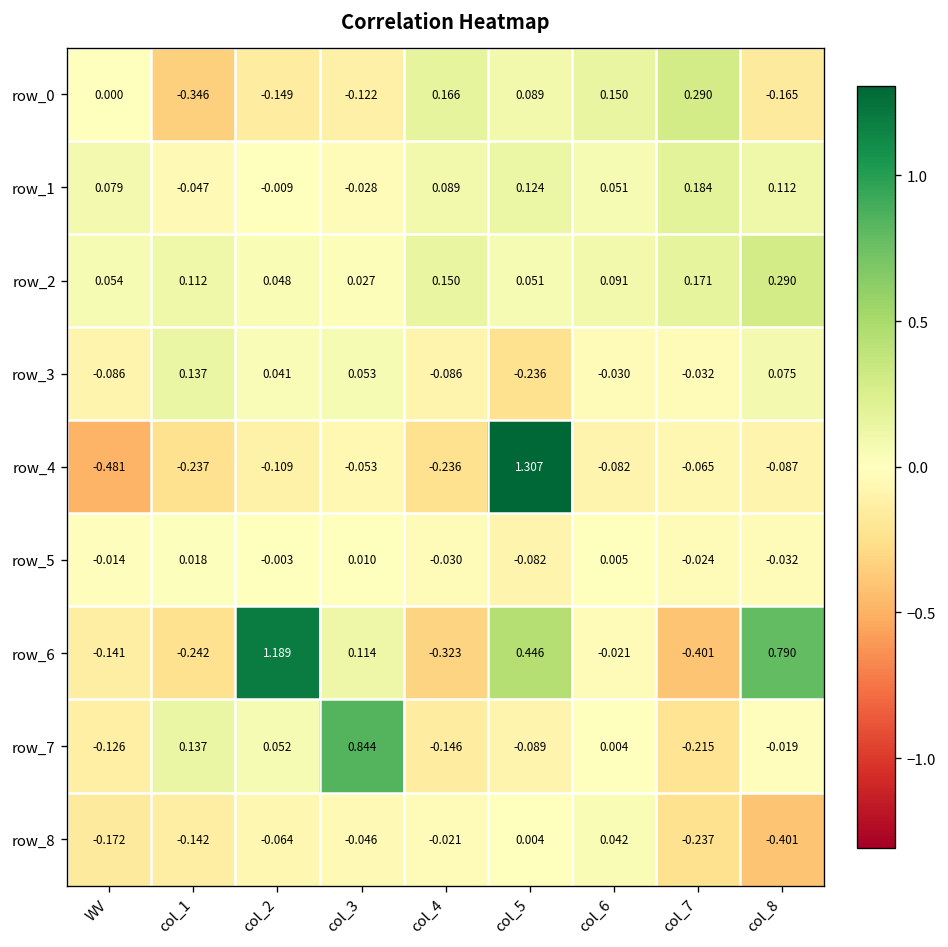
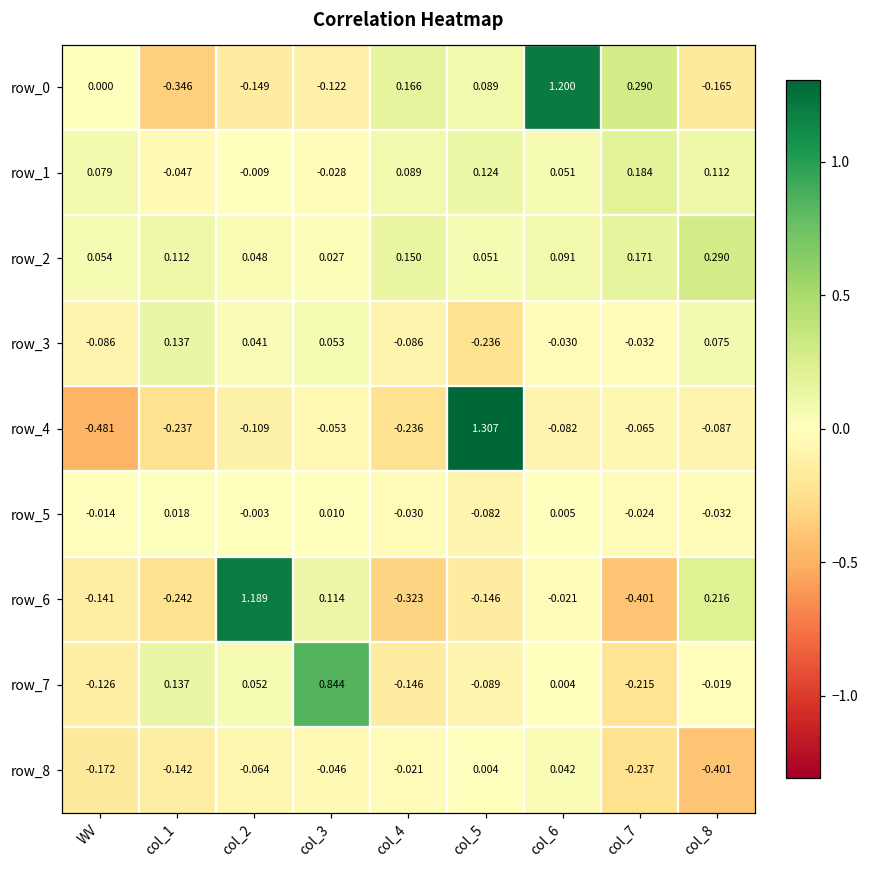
  {
    "row_0": {
      "WV": 0.000,
      "col_1": -0.346,
      "col_2": -0.149,
      "col_3": -0.122,
      "col_4": 0.166,
      "col_5": 0.089,
-     "col_6": 0.150,
+     "col_6": 1.200,
      "col_7": 0.290,
      "col_8": -0.165
    },
    "row_1": {
      "WV": 0.079,
      "col_1": -0.047,
      "col_2": -0.009,
      "col_3": -0.028,
      "col_4": 0.089,
      "col_5": 0.124,
      "col_6": 0.051,
      "col_7": 0.184,
      "col_8": 0.112
    },
    "row_2": {
      "WV": 0.054,
      "col_1": 0.112,
      "col_2": 0.048,
      "col_3": 0.027,
      "col_4": 0.150,
      "col_5": 0.051,
      "col_6": 0.091,
      "col_7": 0.171,
      "col_8": 0.290
    },
    "row_3": {
      "WV": -0.086,
      "col_1": 0.137,
      "col_2": 0.041,
      "col_3": 0.053,
      "col_4": -0.086,
      "col_5": -0.236,
      "col_6": -0.030,
      "col_7": -0.032,
      "col_8": 0.075
    },
    "row_4": {
      "WV": -0.481,
      "col_1": -0.237,
      "col_2": -0.109,
      "col_3": -0.053,
      "col_4": -0.236,
      "col_5": 1.307,
      "col_6": -0.082,
      "col_7": -0.065,
      "col_8": -0.087
    },
    "row_5": {
      "WV": -0.014,
      "col_1": 0.018,
      "col_2": -0.003,
      "col_3": 0.010,
      "col_4": -0.030,
      "col_5": -0.082,
      "col_6": 0.005,
      "col_7": -0.024,
      "col_8": -0.032
    },
    "row_6": {
      "WV": -0.141,
      "col_1": -0.242,
      "col_2": 1.189,
      "col_3": 0.114,
      "col_4": -0.323,
-     "col_5": 0.446,
+     "col_5": -0.146,
      "col_6": -0.021,
      "col_7": -0.401,
-     "col_8": 0.790
+     "col_8": 0.216
    },
    "row_7": {
      "WV": -0.126,
      "col_1": 0.137,
      "col_2": 0.052,
      "col_3": 0.844,
      "col_4": -0.146,
      "col_5": -0.089,
      "col_6": 0.004,
      "col_7": -0.215,
      "col_8": -0.019
    },
    "row_8": {
      "WV": -0.172,
      "col_1": -0.142,
      "col_2": -0.064,
      "col_3": -0.046,
      "col_4": -0.021,
      "col_5": 0.004,
      "col_6": 0.042,
      "col_7": -0.237,
      "col_8": -0.401
    }
  }
